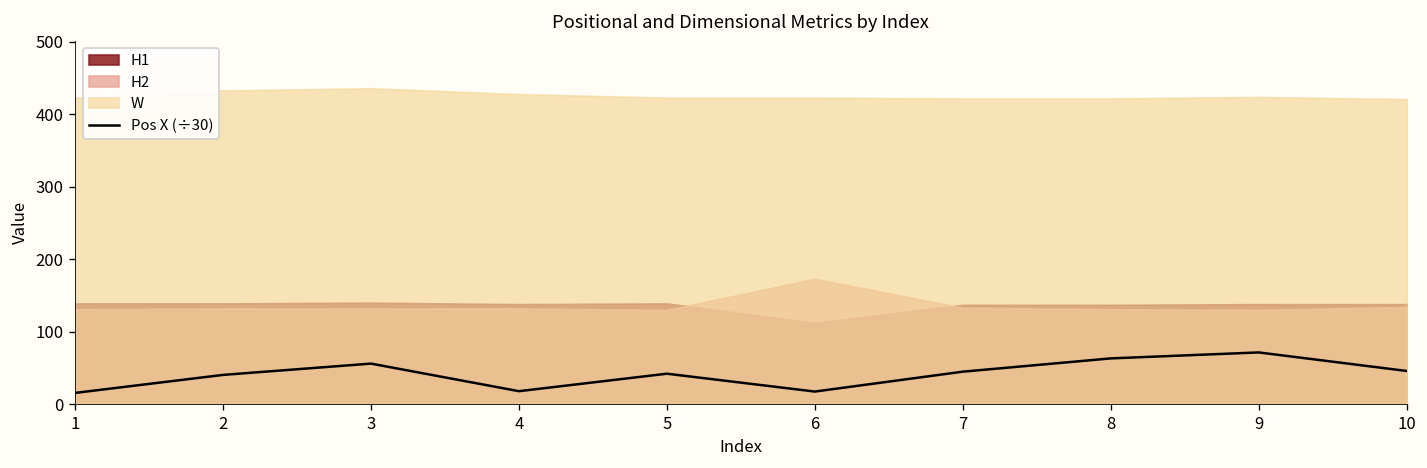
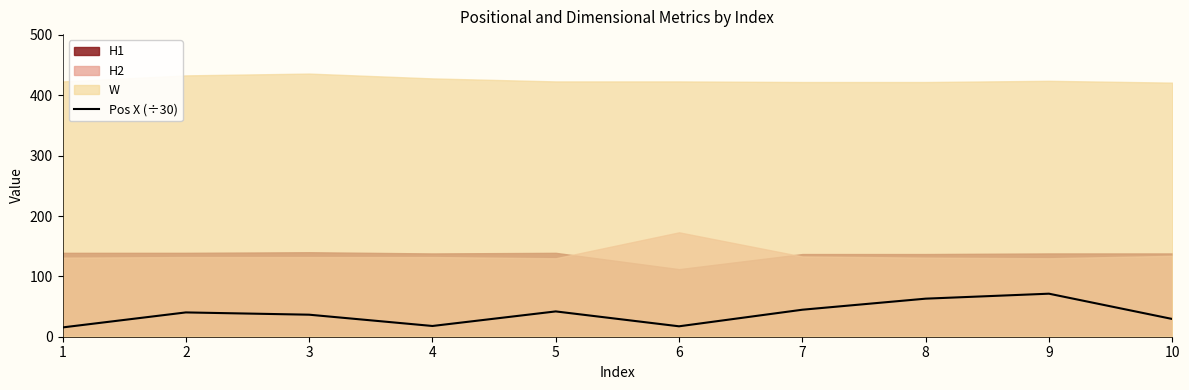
  {
    "Pos X (÷30)": {
      "1": 20,
      "2": 40,
-     "3": 60,
+     "3": 40,
      "4": 20,
      "5": 40,
      "6": 20,
      "7": 40,
      "8": 60,
      "9": 70,
-     "10": 50
+     "10": 30
    },
    "H1": {
      "1": 140,
      "2": 140,
      "3": 140,
      "4": 140,
      "5": 140,
      "6": 110,
      "8": 140,
      "9": 140
    }
  }
